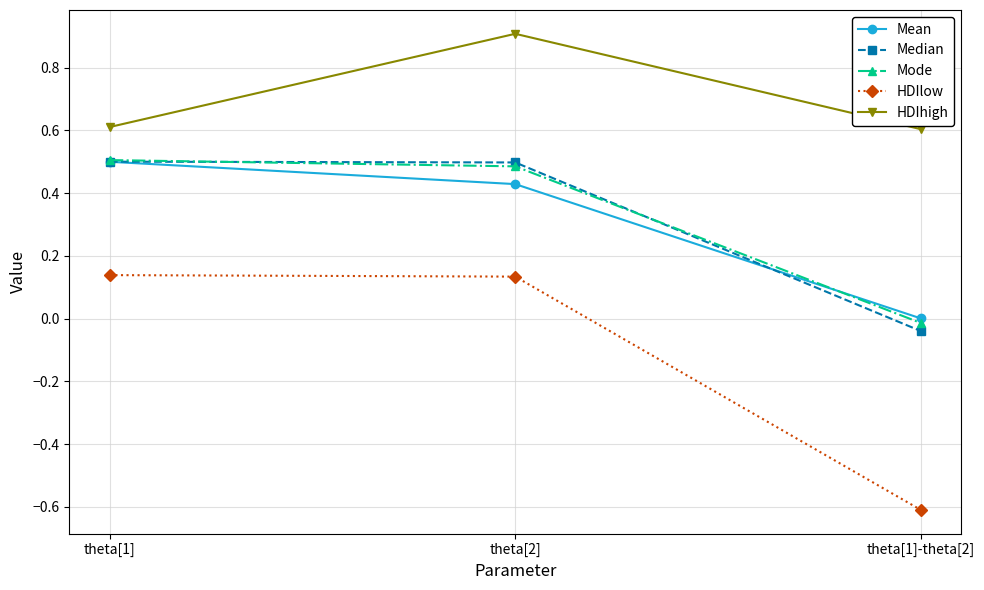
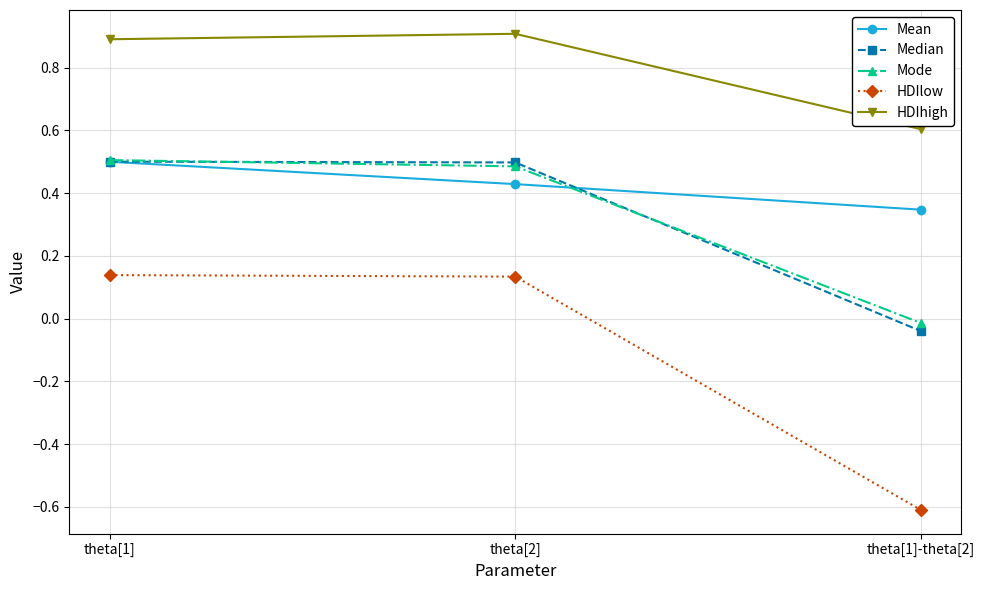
  {
    "Mean": {
      "theta[2]": 0.43,
-     "theta[1]-theta[2]": 0.00
+     "theta[1]-theta[2]": 0.35
    },
    "Median": {
      "theta[2]": 0.50,
      "theta[1]-theta[2]": -0.04
    },
    "Mode": {
      "theta[2]": 0.49,
      "theta[1]-theta[2]": -0.01
    },
    "HDIlow": {
      "theta[1]": 0.14,
      "theta[2]": 0.13,
      "theta[1]-theta[2]": -0.61
    },
    "HDIhigh": {
-     "theta[1]": 0.61,
+     "theta[1]": 0.89,
      "theta[2]": 0.91,
      "theta[1]-theta[2]": 0.60
    }
  }
